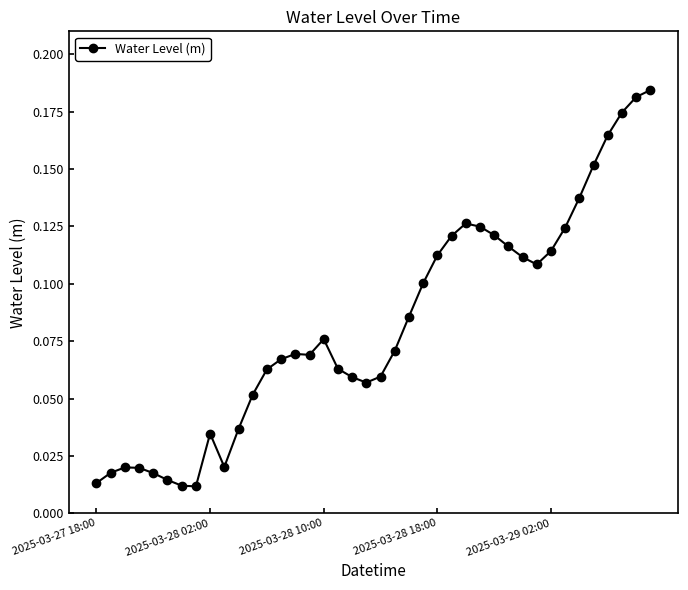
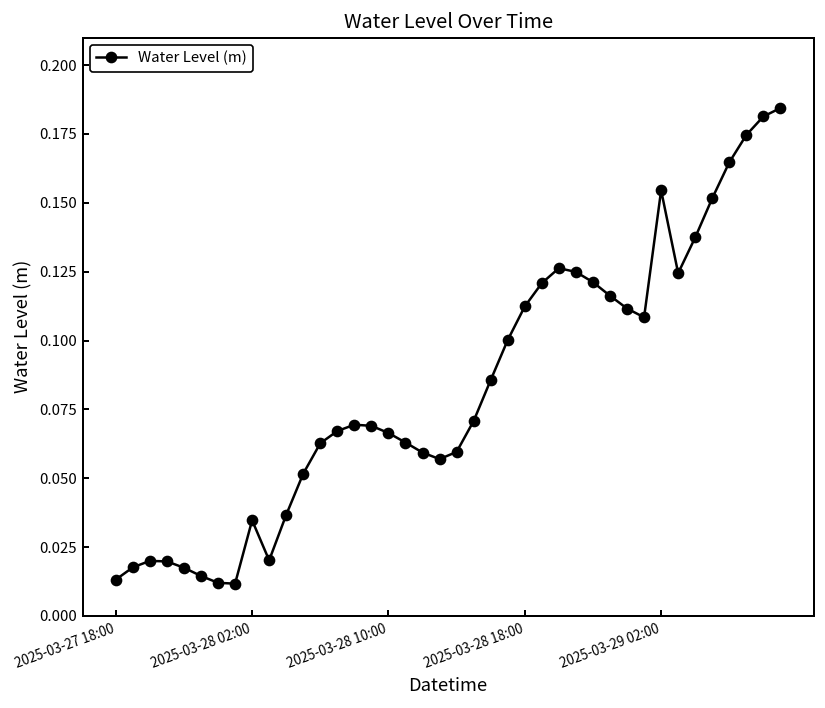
  {
    "2025-03-27 18:00": 0.013,
    "2025-03-28 02:00": 0.035,
-   "2025-03-28 10:00": 0.076,
+   "2025-03-28 10:00": 0.066,
    "2025-03-28 18:00": 0.112,
-   "2025-03-29 02:00": 0.114
+   "2025-03-29 02:00": 0.155
  }
